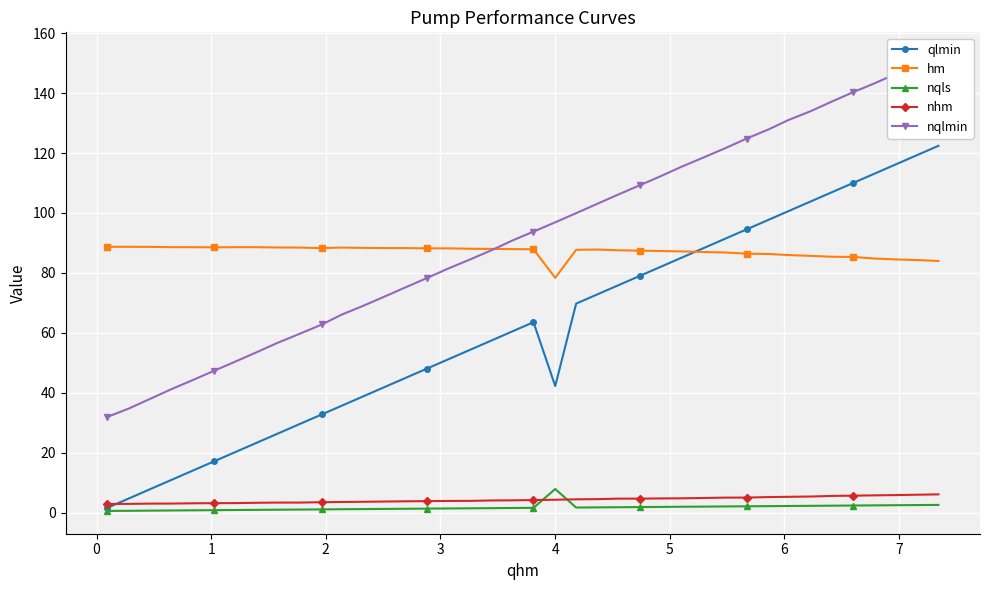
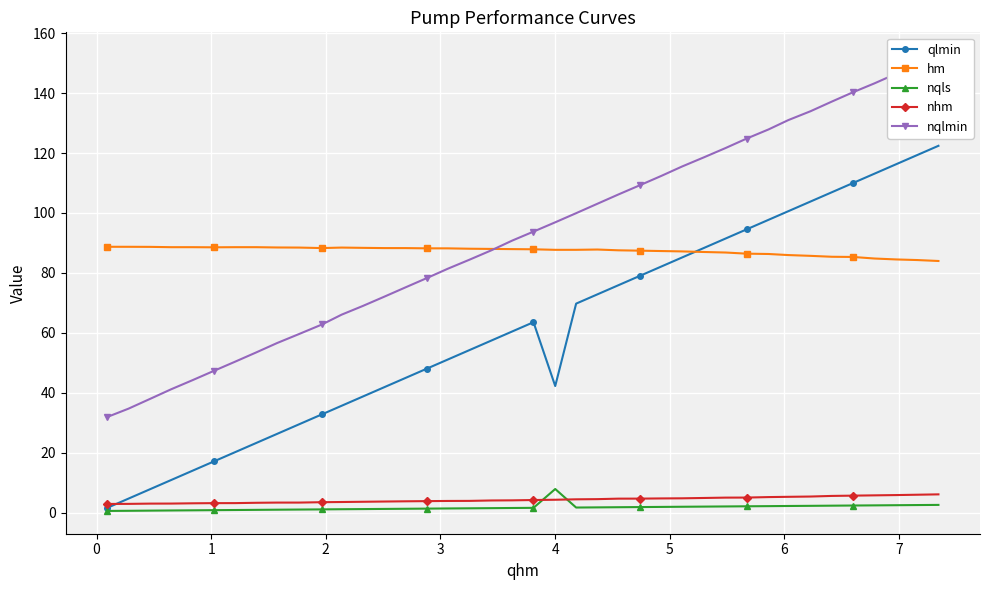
  {
    "qlmin": {
      "4": 42
    },
    "hm": {
-     "4": 78
+     "4": 88
    },
    "nqls": {
      "4": 8
    },
    "nhm": {
      "4": 4
    },
    "nqlmin": {
      "4": 97
    }
  }
